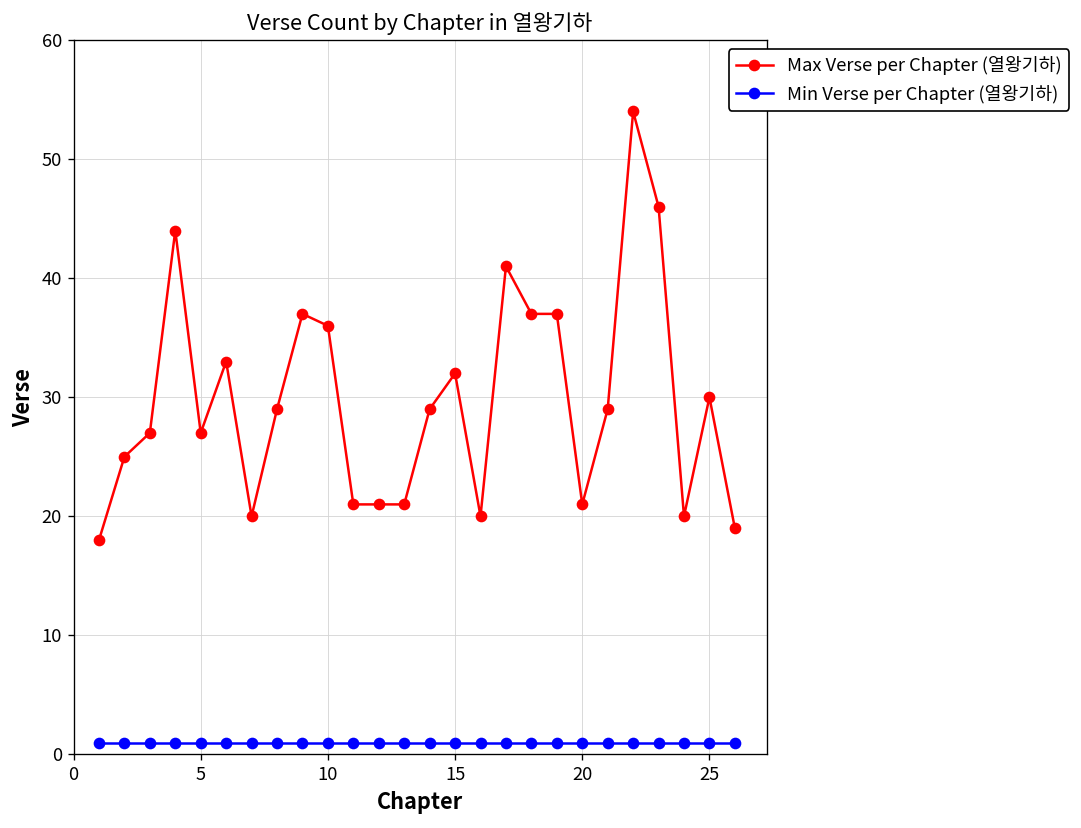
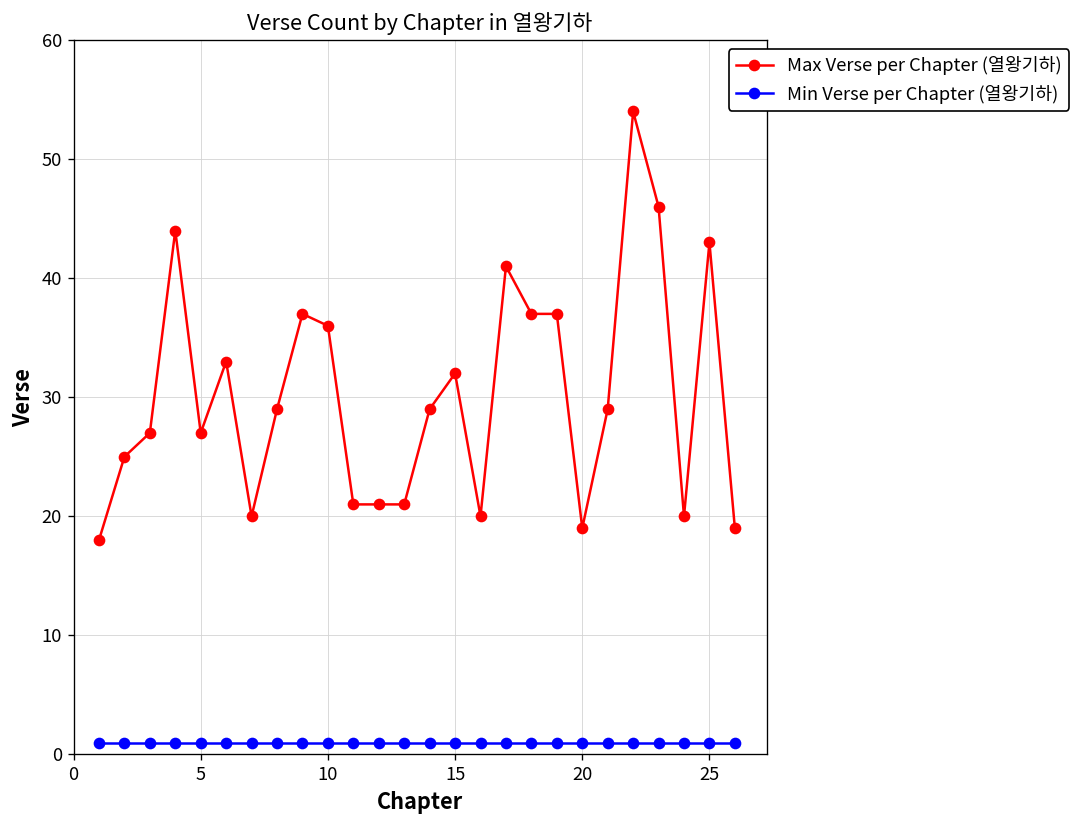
  {
    "Max Verse per Chapter (열왕기하)": {
      "5": 27,
      "10": 36,
      "15": 32,
-     "20": 21,
-     "25": 30
+     "20": 19,
+     "25": 43
    },
    "Min Verse per Chapter (열왕기하)": {
      "5": 1,
      "10": 1,
      "15": 1,
      "20": 1,
      "25": 1
    }
  }
